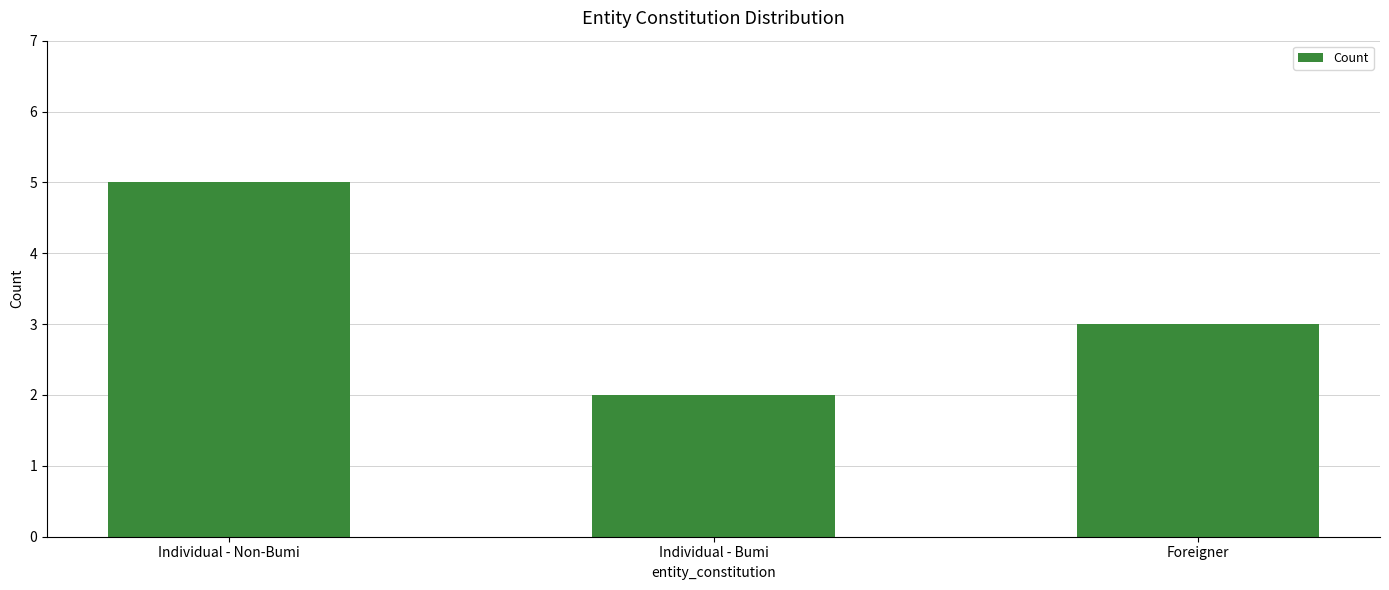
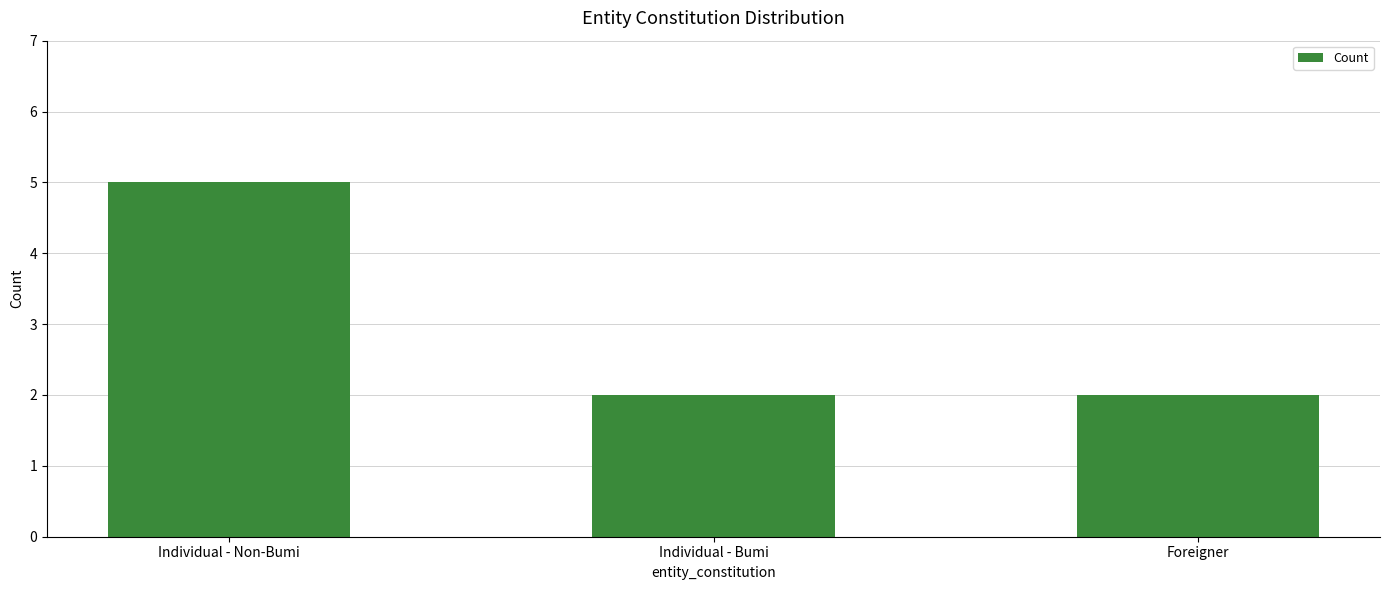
  {
    "Individual - Non-Bumi": 5,
    "Individual - Bumi": 2,
-   "Foreigner": 3
+   "Foreigner": 2
  }
